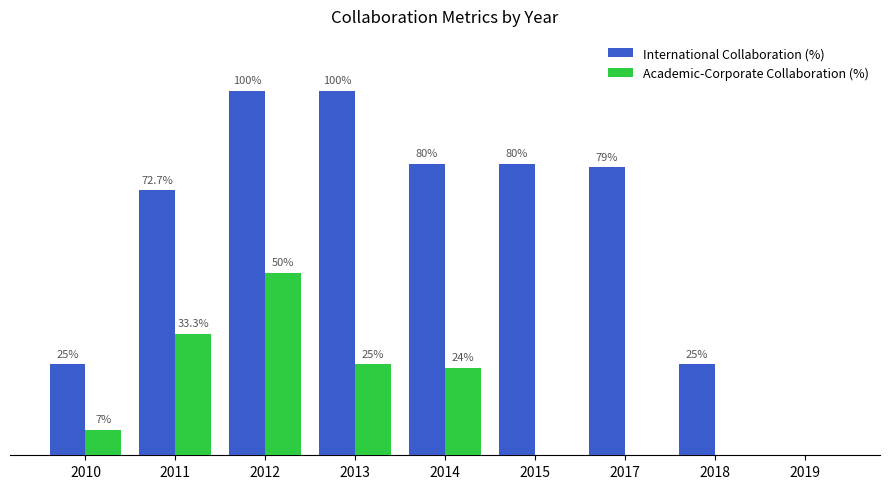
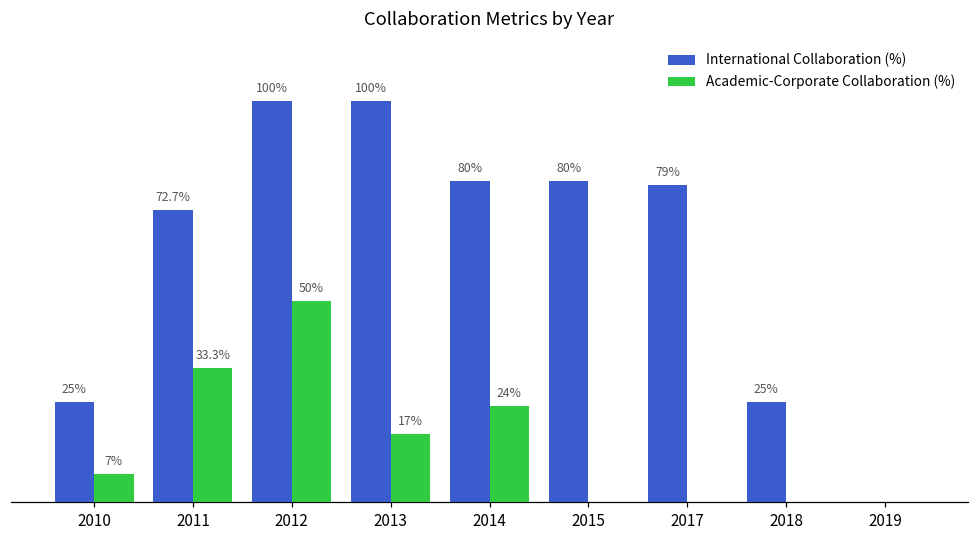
  {
    "International Collaboration (%)": {
      "2010": "25%",
      "2011": "72.7%",
      "2012": "100%",
      "2013": "100%",
      "2014": "80%",
      "2015": "80%",
      "2017": "79%",
      "2018": "25%"
    },
    "Academic-Corporate Collaboration (%)": {
      "2010": "7%",
      "2011": "33.3%",
      "2012": "50%",
-     "2013": "25%",
+     "2013": "17%",
      "2014": "24%"
    }
  }
